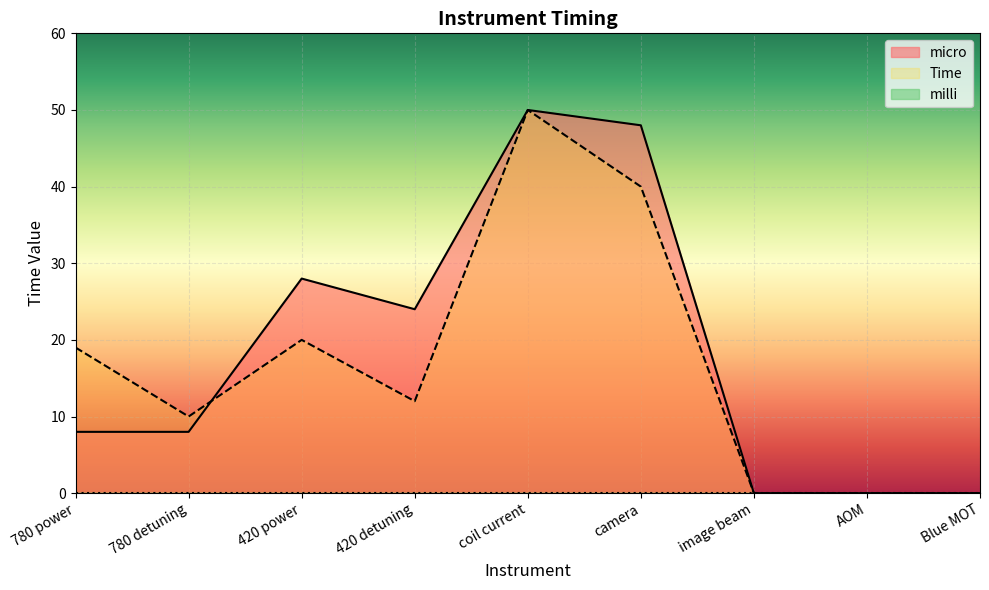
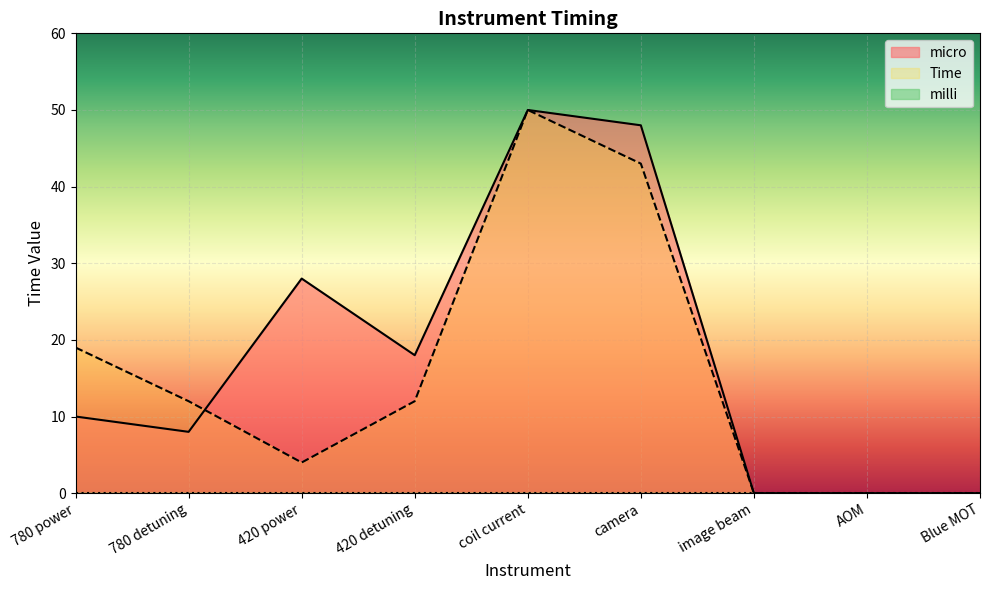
  {
    "micro": {
-     "780 power": 8,
+     "780 power": 10,
      "780 detuning": 8,
      "420 power": 28,
-     "420 detuning": 24,
+     "420 detuning": 18,
      "camera": 48
    },
    "Time": {
      "780 power": 19,
-     "780 detuning": 10,
-     "420 power": 20,
+     "780 detuning": 12,
+     "420 power": 4,
      "420 detuning": 12,
-     "camera": 40
+     "camera": 43
    },
    "milli": {
      "780 power": 0,
      "780 detuning": 0,
      "420 power": 0,
      "420 detuning": 0,
      "coil current": 0,
      "camera": 0
    }
  }
